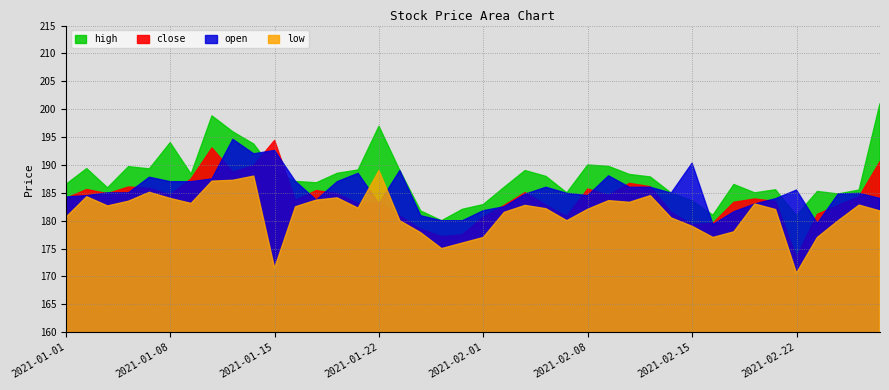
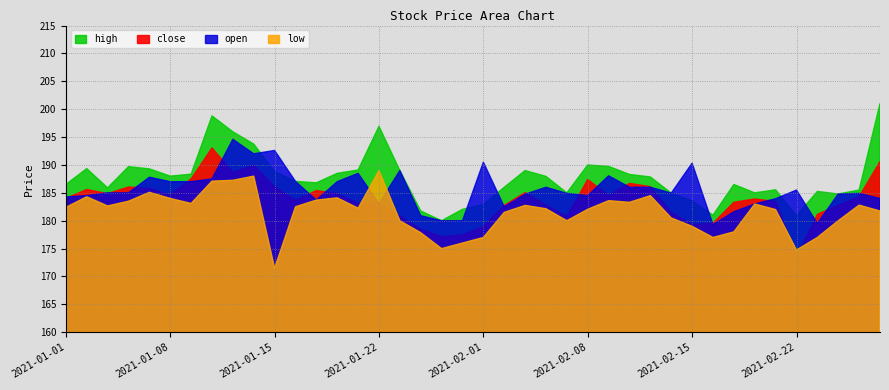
  {
    "high": {
      "2021-01-01": 187,
-     "2021-01-08": 194,
+     "2021-01-08": 188,
      "2021-01-15": 189,
      "2021-01-22": 197,
      "2021-02-01": 183,
      "2021-02-08": 190,
      "2021-02-15": 184,
      "2021-02-22": 181
    },
    "close": {
      "2021-01-08": 185,
-     "2021-01-15": 194,
-     "2021-02-01": 181,
-     "2021-02-08": 186,
+     "2021-01-15": 186,
+     "2021-02-01": 179,
+     "2021-02-08": 187,
      "2021-02-22": 173
    },
    "open": {
      "2021-01-08": 187,
      "2021-01-15": 193,
-     "2021-02-01": 182,
+     "2021-02-01": 191,
      "2021-02-08": 185,
      "2021-02-15": 190,
      "2021-02-22": 186
    },
    "low": {
-     "2021-01-01": 181,
+     "2021-01-01": 182,
      "2021-01-08": 184,
      "2021-01-15": 172,
      "2021-01-22": 189,
      "2021-02-01": 177,
      "2021-02-08": 182,
-     "2021-02-22": 171
+     "2021-02-22": 175
    }
  }
